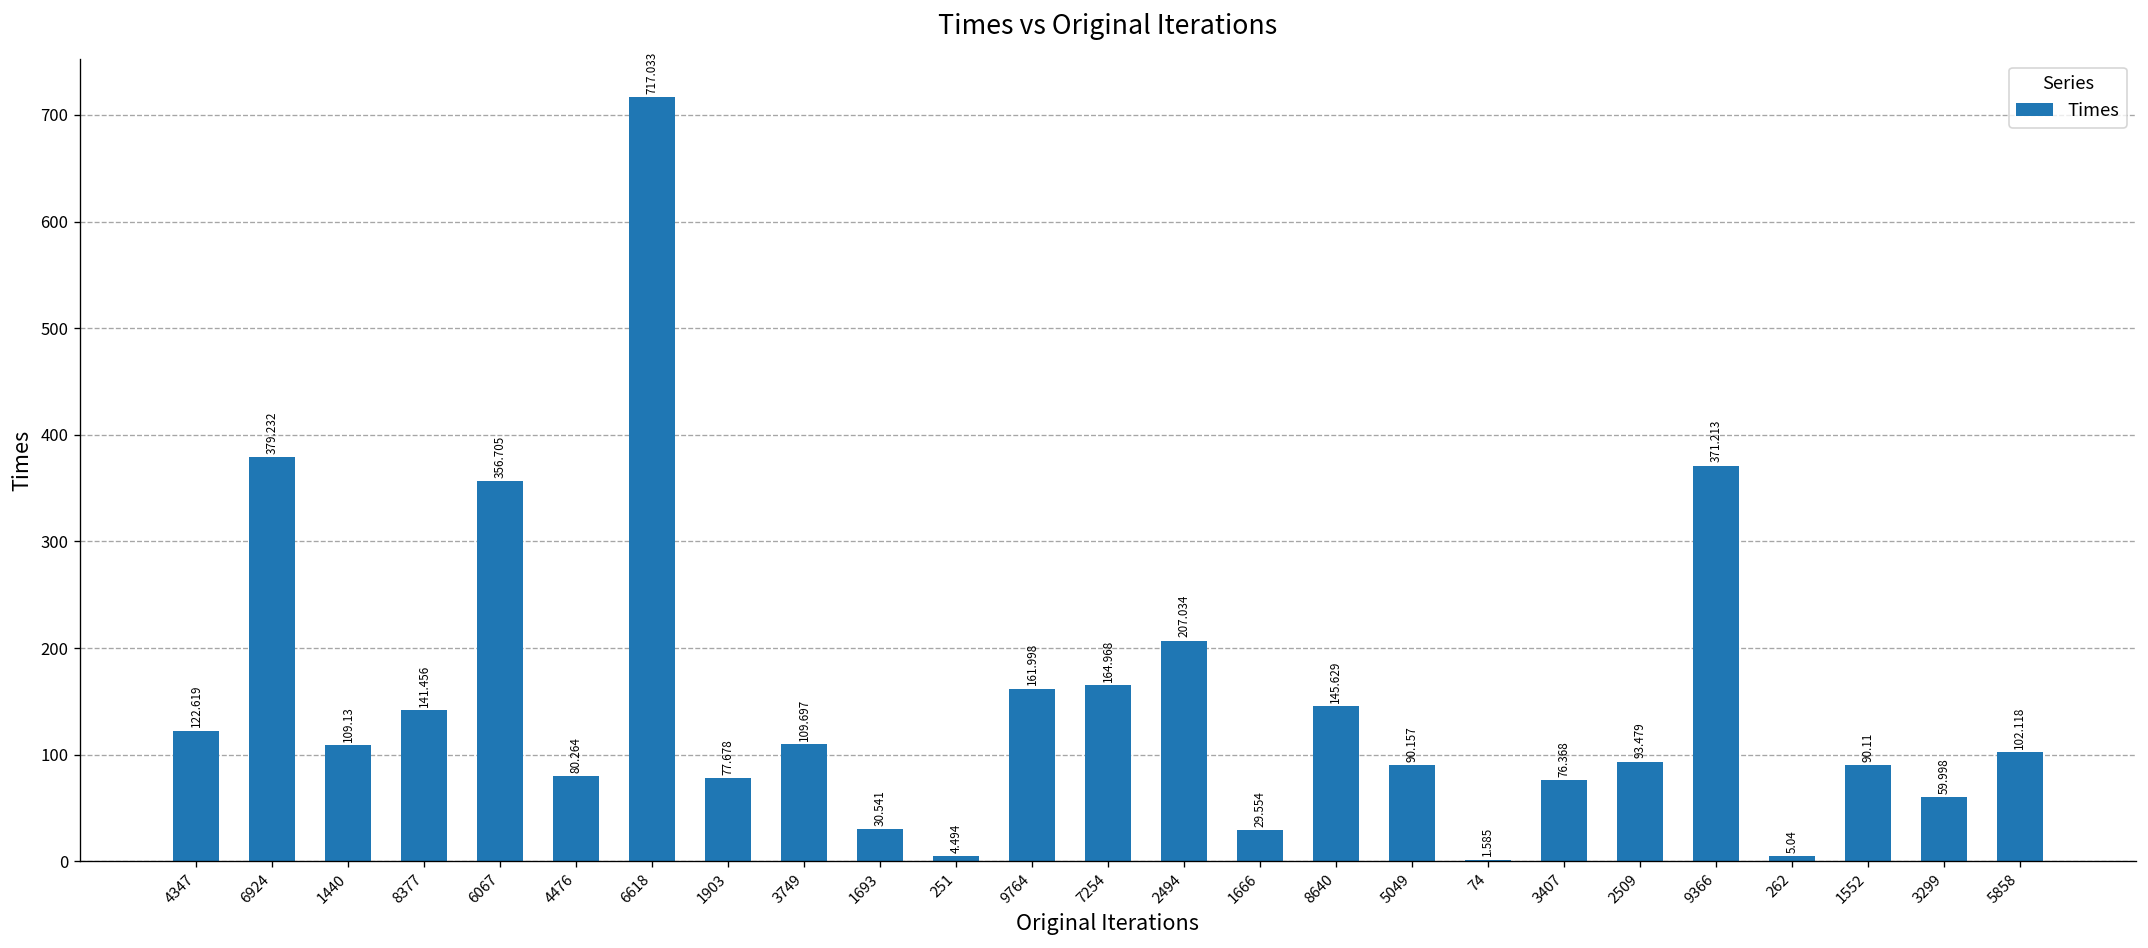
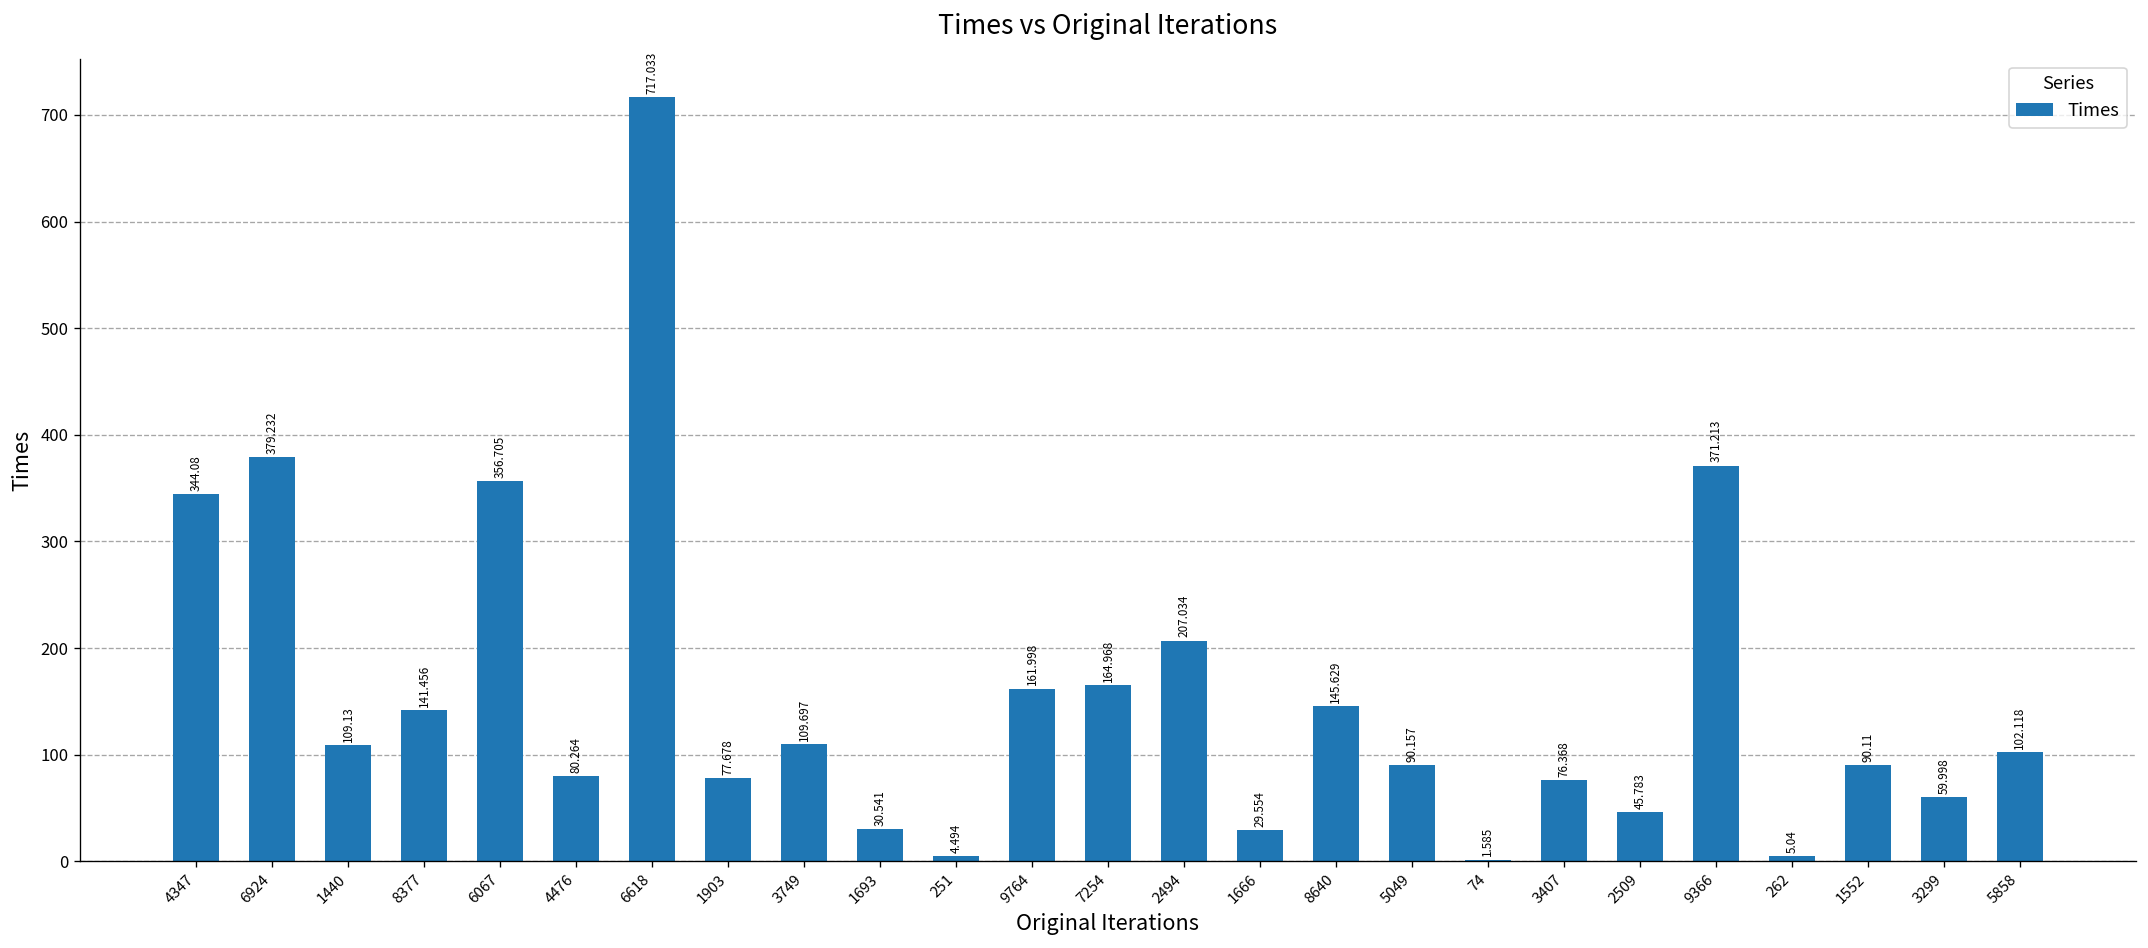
  {
-   "4347": 122.619,
+   "4347": 344.08,
    "6924": 379.232,
    "1440": 109.13,
    "8377": 141.456,
    "6067": 356.705,
    "4476": 80.264,
    "6618": 717.033,
    "1903": 77.678,
    "3749": 109.697,
    "1693": 30.541,
    "251": 4.494,
    "9764": 161.998,
    "7254": 164.968,
    "2494": 207.034,
    "1666": 29.554,
    "8640": 145.629,
    "5049": 90.157,
    "74": 1.585,
    "3407": 76.368,
-   "2509": 93.479,
+   "2509": 45.783,
    "9366": 371.213,
    "262": 5.04,
    "1552": 90.11,
    "3299": 59.998,
    "5858": 102.118
  }
